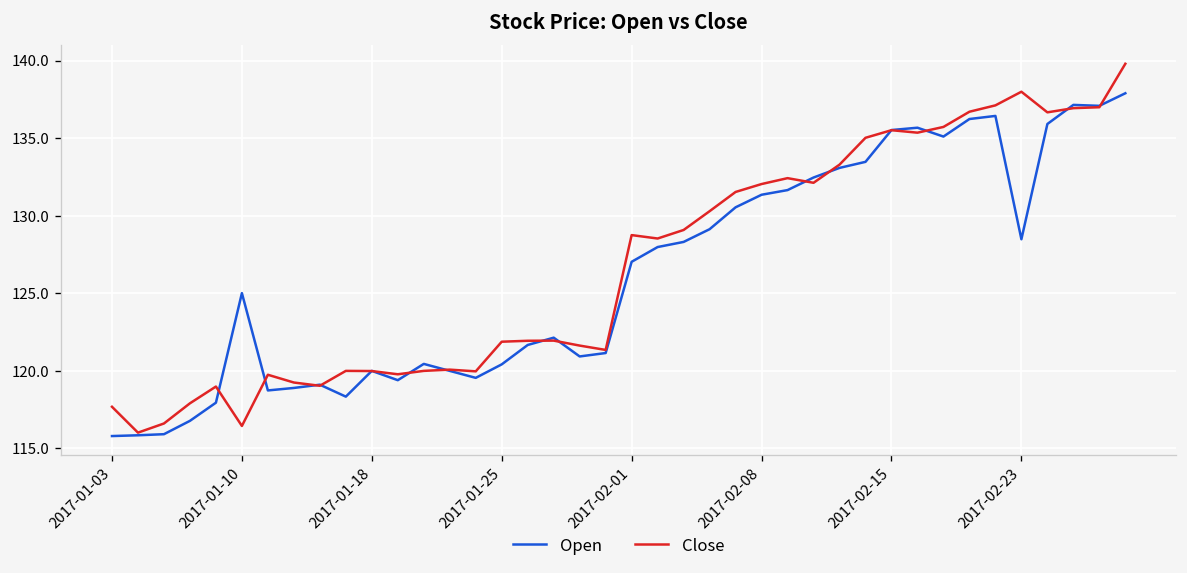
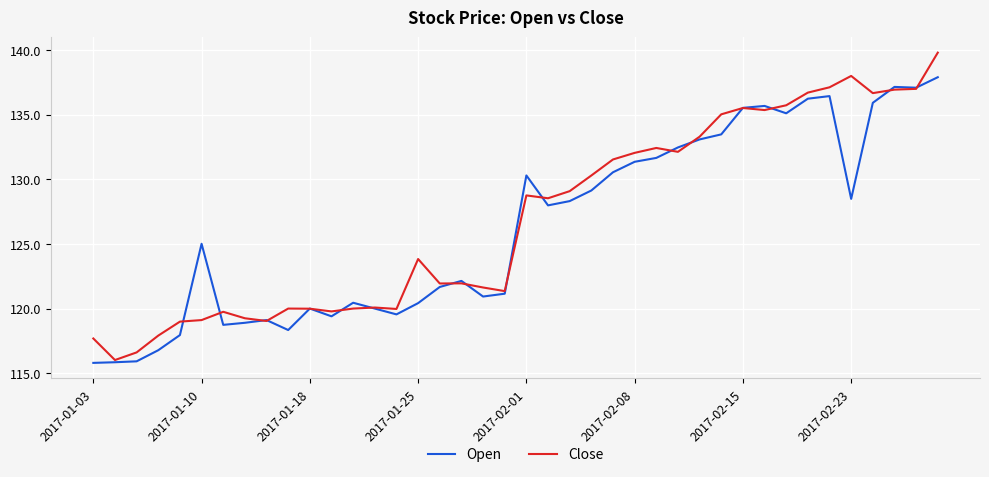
  {
    "Open": {
      "2017-01-03": 115.8,
      "2017-01-10": 125.0,
      "2017-01-25": 120.4,
-     "2017-02-01": 127.0,
+     "2017-02-01": 130.3,
      "2017-02-08": 131.4,
      "2017-02-23": 128.5
    },
    "Close": {
      "2017-01-03": 117.7,
-     "2017-01-10": 116.5,
-     "2017-01-25": 121.9,
+     "2017-01-10": 119.1,
+     "2017-01-25": 123.8,
      "2017-02-01": 128.8,
      "2017-02-08": 132.0,
      "2017-02-23": 138.0
    }
  }
